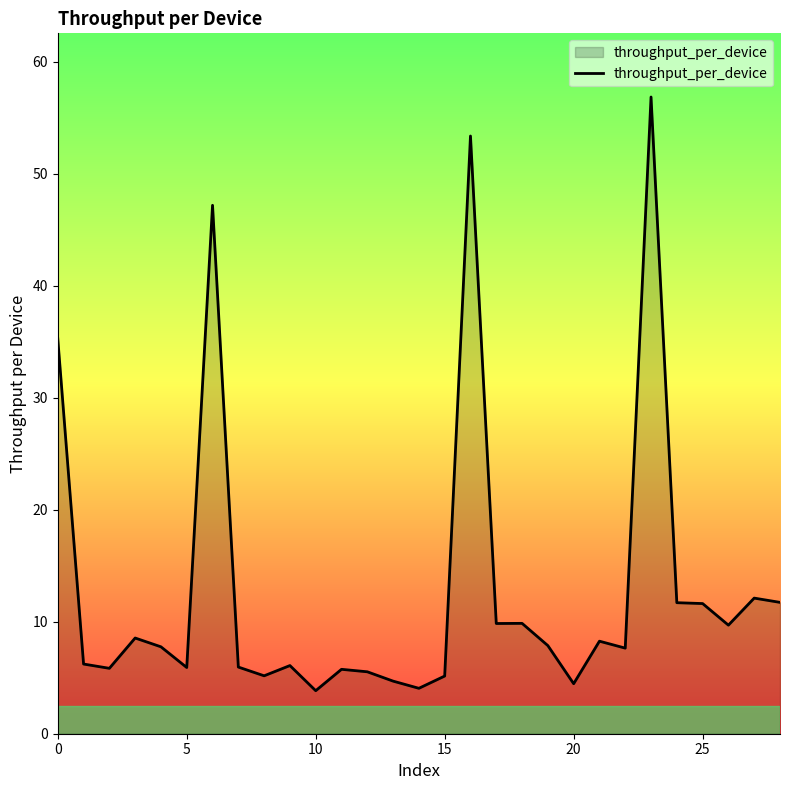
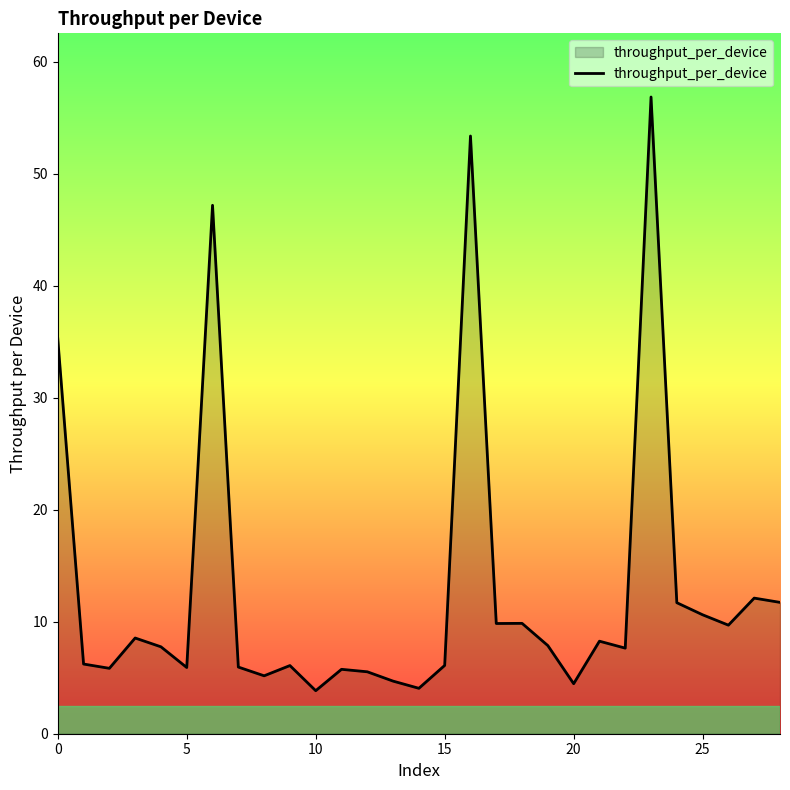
  {
    "0": 35.3,
    "5": 5.9,
    "10": 3.8,
-   "15": 5.2,
+   "15": 6.1,
    "20": 4.5,
-   "25": 11.6
+   "25": 10.6
  }
